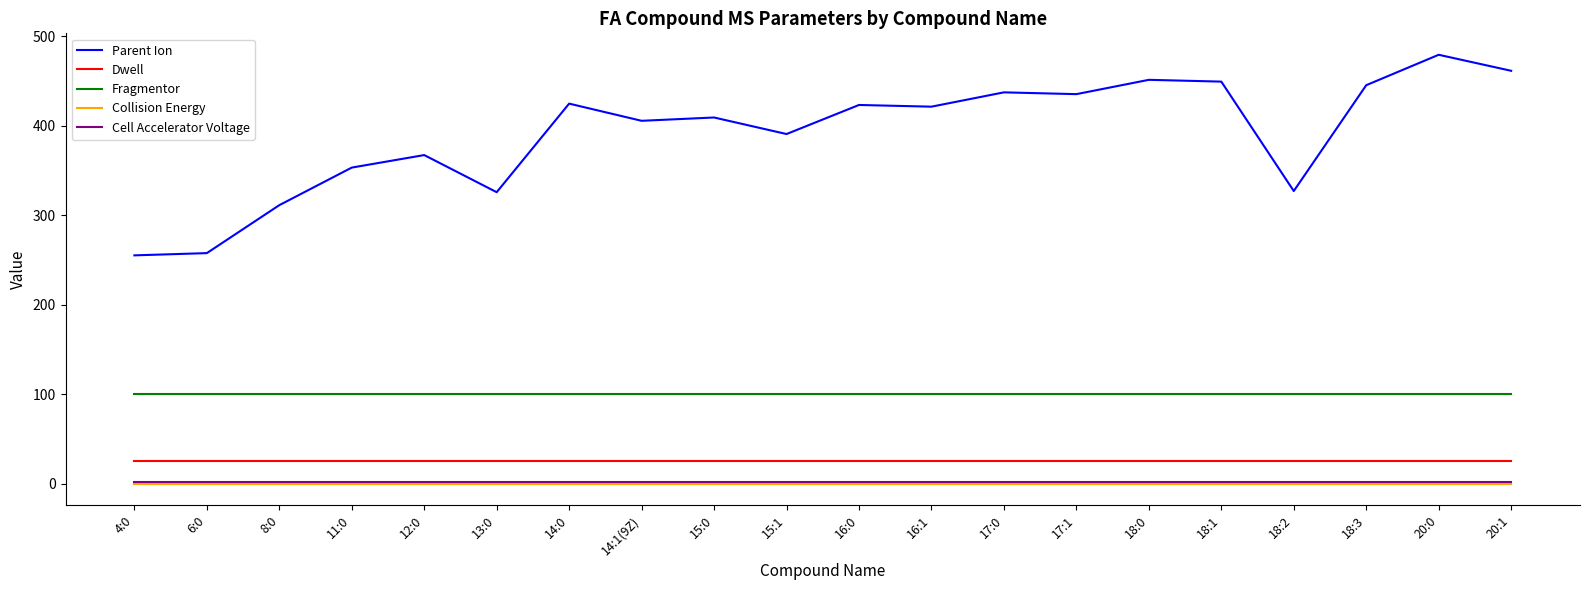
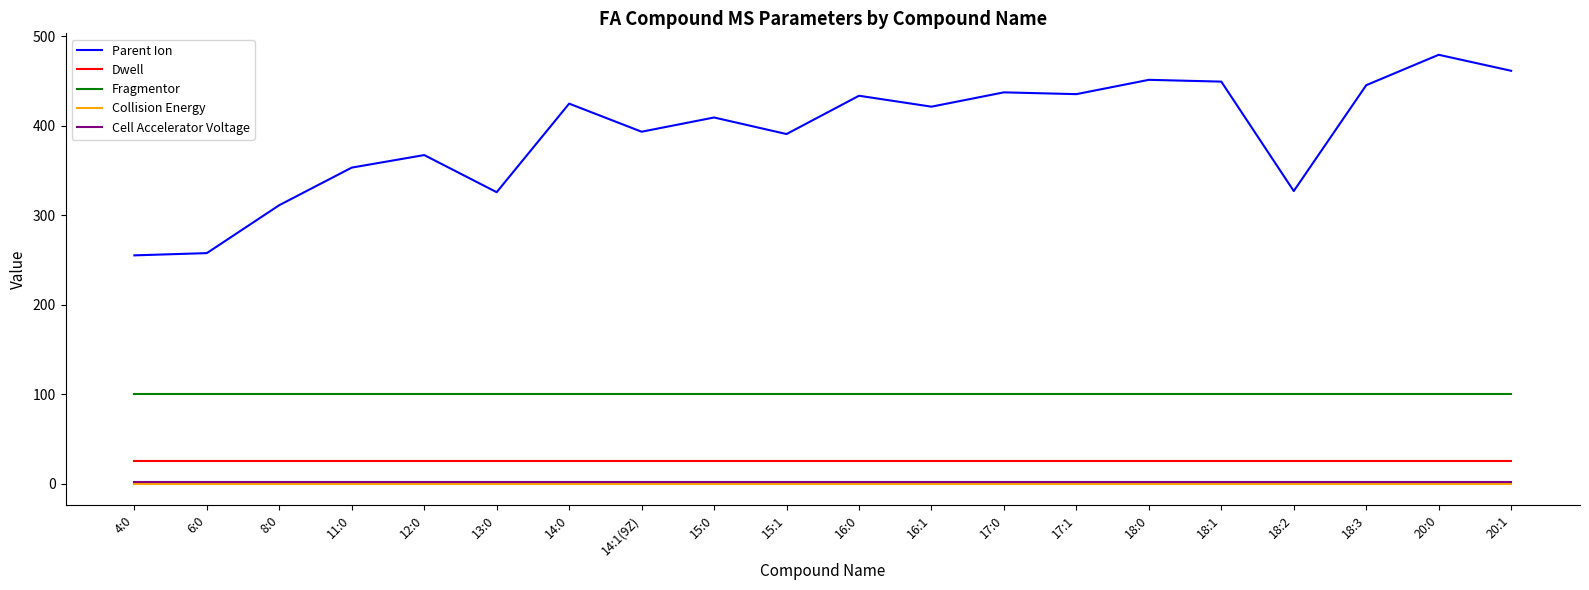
  {
    "Parent Ion": {
      "4:0": 260,
      "6:0": 260,
      "8:0": 310,
      "11:0": 350,
      "12:0": 370,
      "13:0": 330,
      "14:0": 420,
-     "14:1(9Z)": 410,
+     "14:1(9Z)": 390,
      "15:0": 410,
      "15:1": 390,
-     "16:0": 420,
+     "16:0": 430,
      "16:1": 420,
      "17:0": 440,
      "17:1": 440,
      "18:0": 450,
      "18:1": 450,
      "18:2": 330,
      "18:3": 450,
      "20:0": 480,
      "20:1": 460
    },
    "Dwell": {
      "4:0": 30,
      "6:0": 30,
      "8:0": 30,
      "11:0": 30,
      "12:0": 30,
      "13:0": 30,
      "14:0": 30,
      "14:1(9Z)": 30,
      "15:0": 30,
      "15:1": 30,
      "16:0": 30,
      "16:1": 30,
      "17:0": 30,
      "17:1": 30,
      "18:0": 30,
      "18:1": 30,
      "18:2": 30,
      "18:3": 30,
      "20:0": 30,
      "20:1": 30
    },
    "Fragmentor": {
      "4:0": 100,
      "6:0": 100,
      "8:0": 100,
      "11:0": 100,
      "12:0": 100,
      "13:0": 100,
      "14:0": 100,
      "14:1(9Z)": 100,
      "15:0": 100,
      "15:1": 100,
      "16:0": 100,
      "16:1": 100,
      "17:0": 100,
      "17:1": 100,
      "18:0": 100,
      "18:1": 100,
      "18:2": 100,
      "18:3": 100,
      "20:0": 100,
      "20:1": 100
    }
  }
